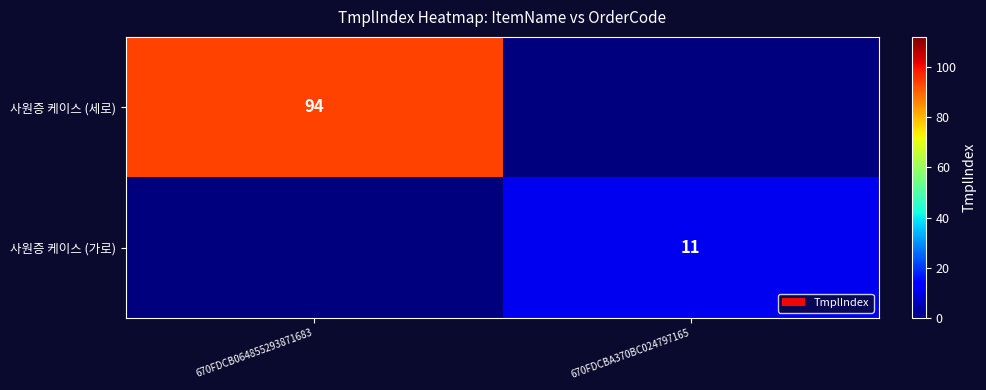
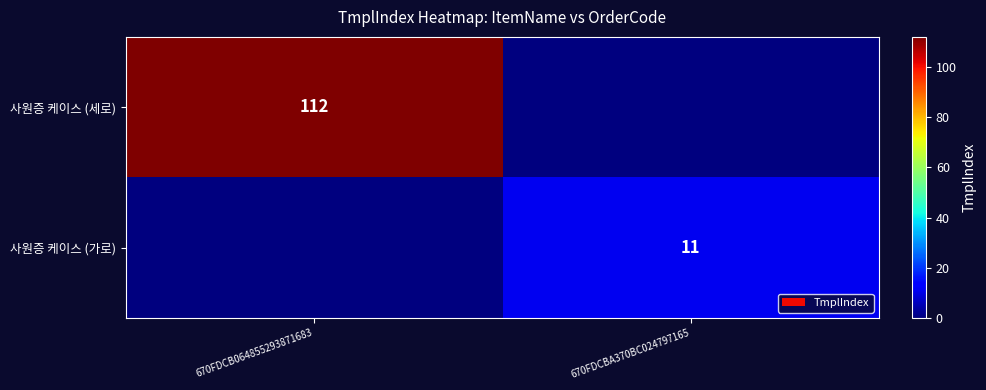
  {
    "사원증 케이스 (세로)": {
-     "670FDCB064855293871683": 94
+     "670FDCB064855293871683": 112
    },
    "사원증 케이스 (가로)": {
      "670FDCBA370BC024797165": 11
    }
  }
